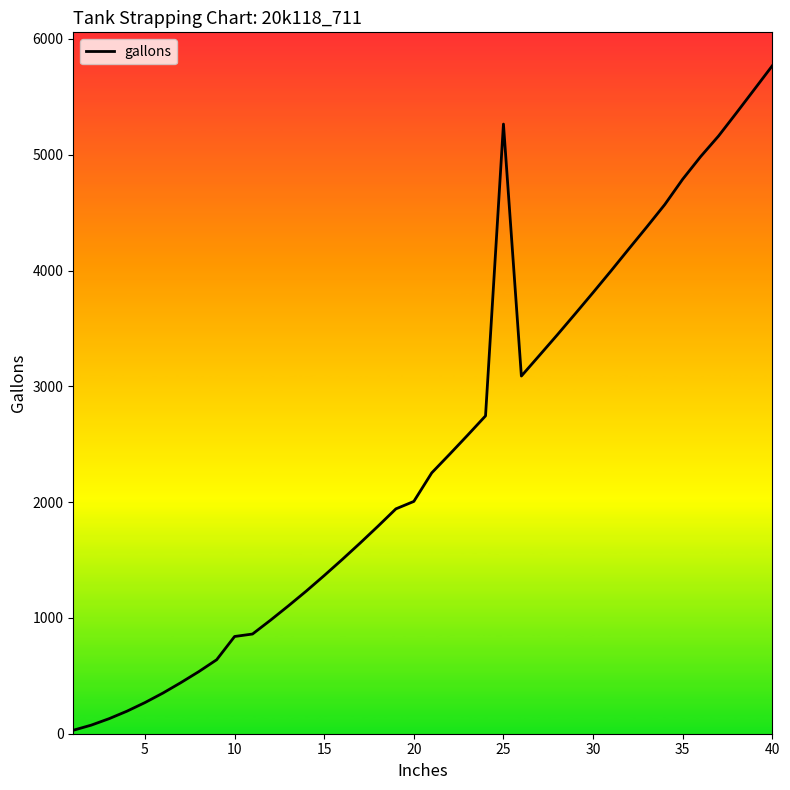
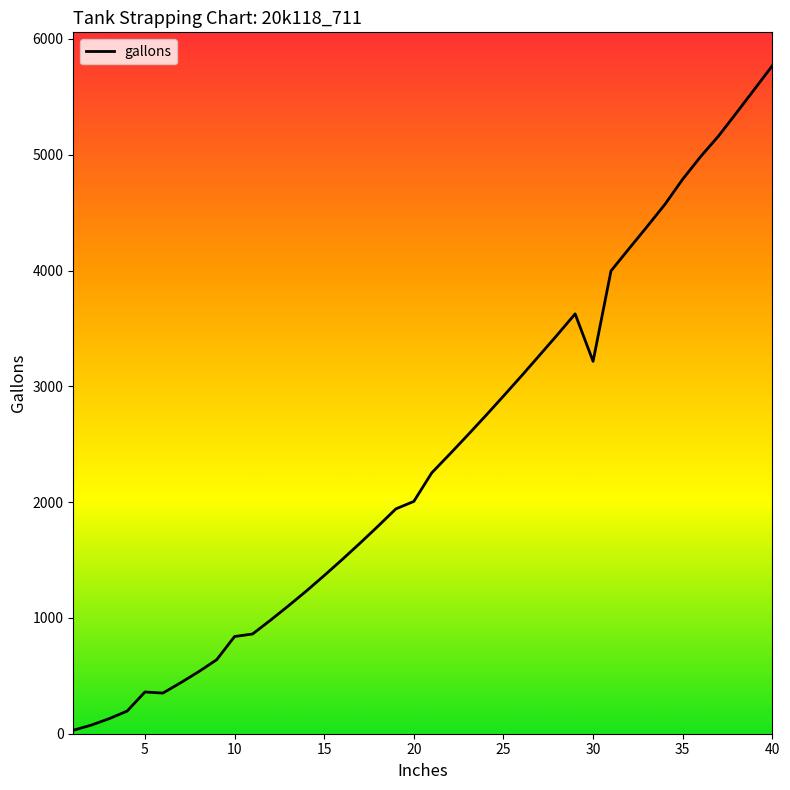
  {
-   "5": 270,
+   "5": 360,
    "10": 840,
    "15": 1370,
    "20": 2010,
-   "25": 5270,
-   "30": 3810,
+   "25": 2920,
+   "30": 3220,
    "35": 4790,
    "40": 5770
  }
